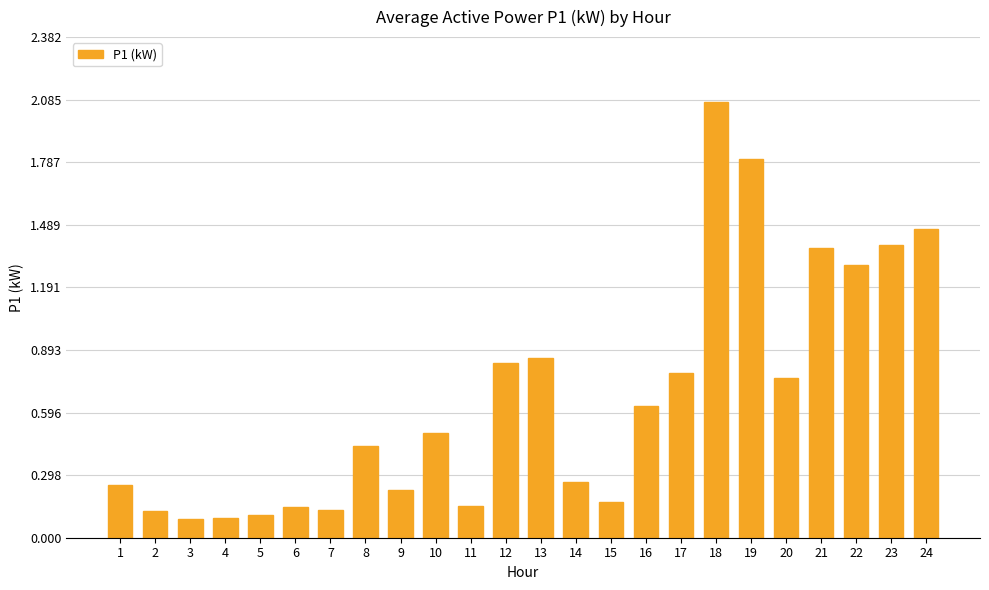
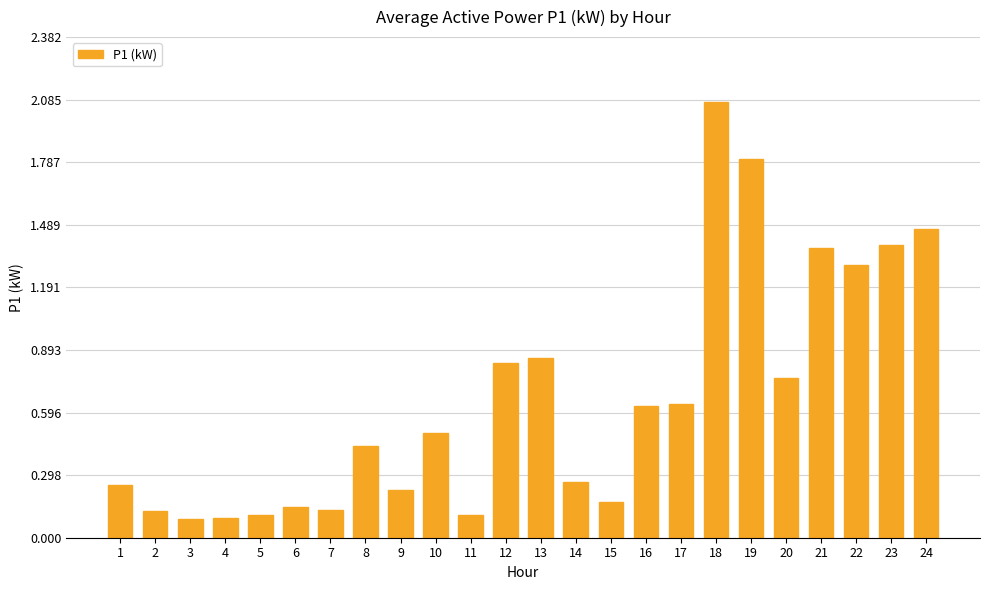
  {
    "1": 0.25,
    "2": 0.13,
    "3": 0.09,
    "4": 0.10,
    "5": 0.11,
    "6": 0.15,
    "7": 0.13,
    "8": 0.44,
    "9": 0.23,
    "10": 0.50,
-   "11": 0.15,
+   "11": 0.11,
    "12": 0.83,
    "13": 0.86,
    "14": 0.27,
    "15": 0.17,
    "16": 0.62,
-   "17": 0.78,
+   "17": 0.64,
    "18": 2.07,
    "19": 1.80,
    "20": 0.76,
    "21": 1.38,
    "22": 1.30,
    "23": 1.39,
    "24": 1.47
  }
